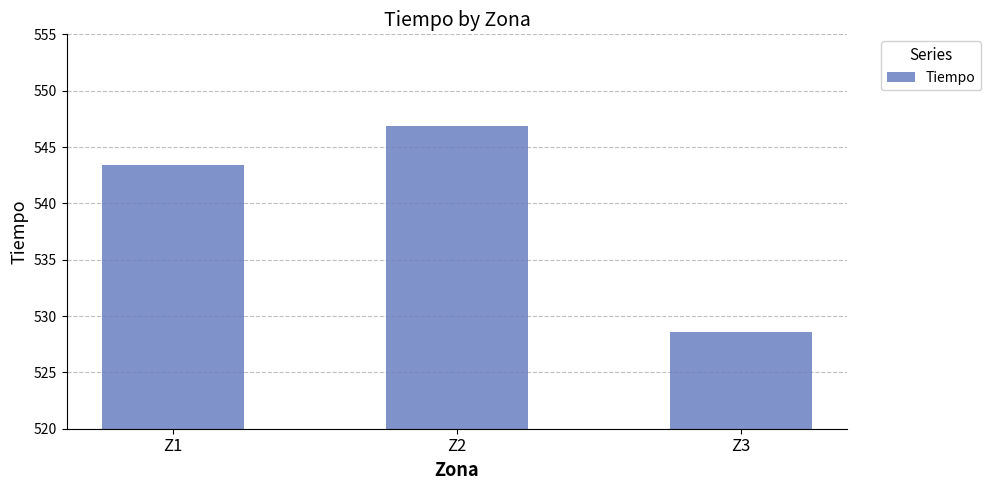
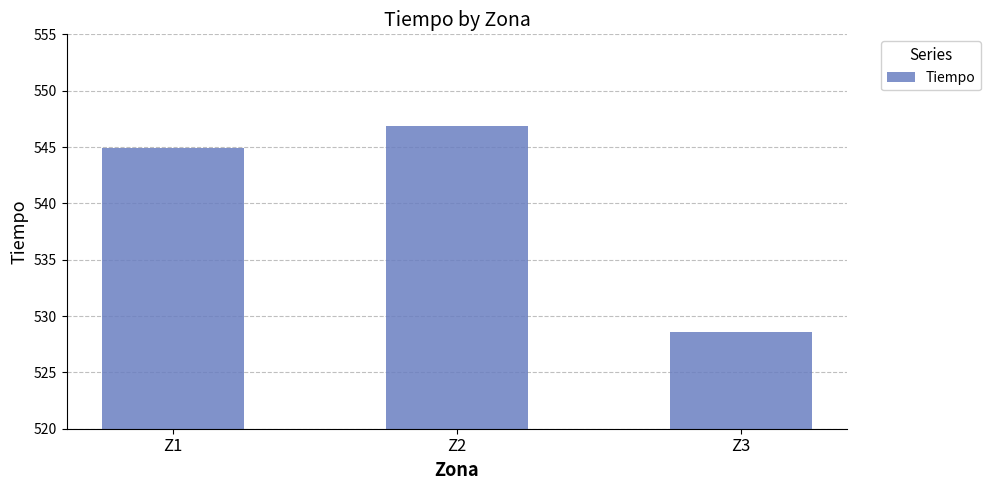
  {
-   "Z1": 543.4,
+   "Z1": 544.9,
    "Z2": 546.9,
    "Z3": 528.6
  }
